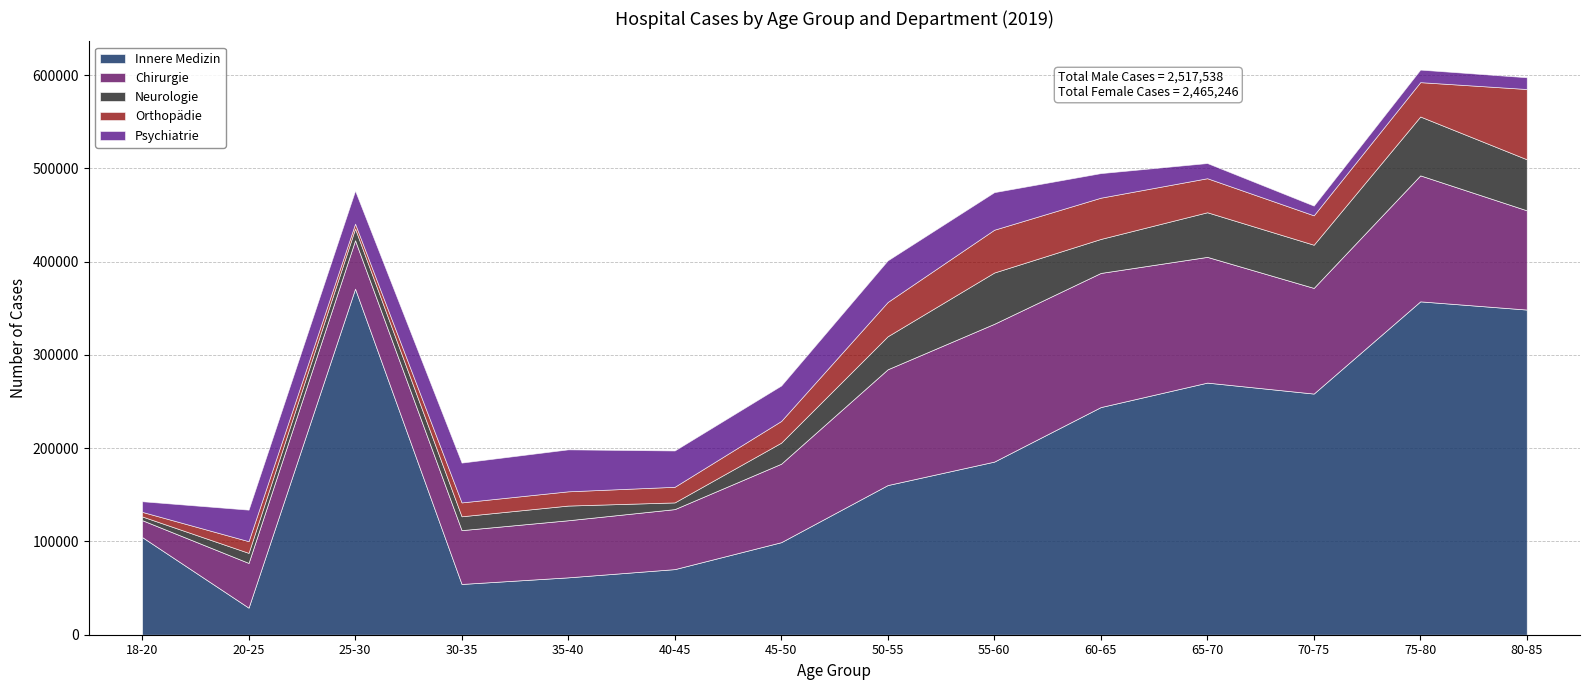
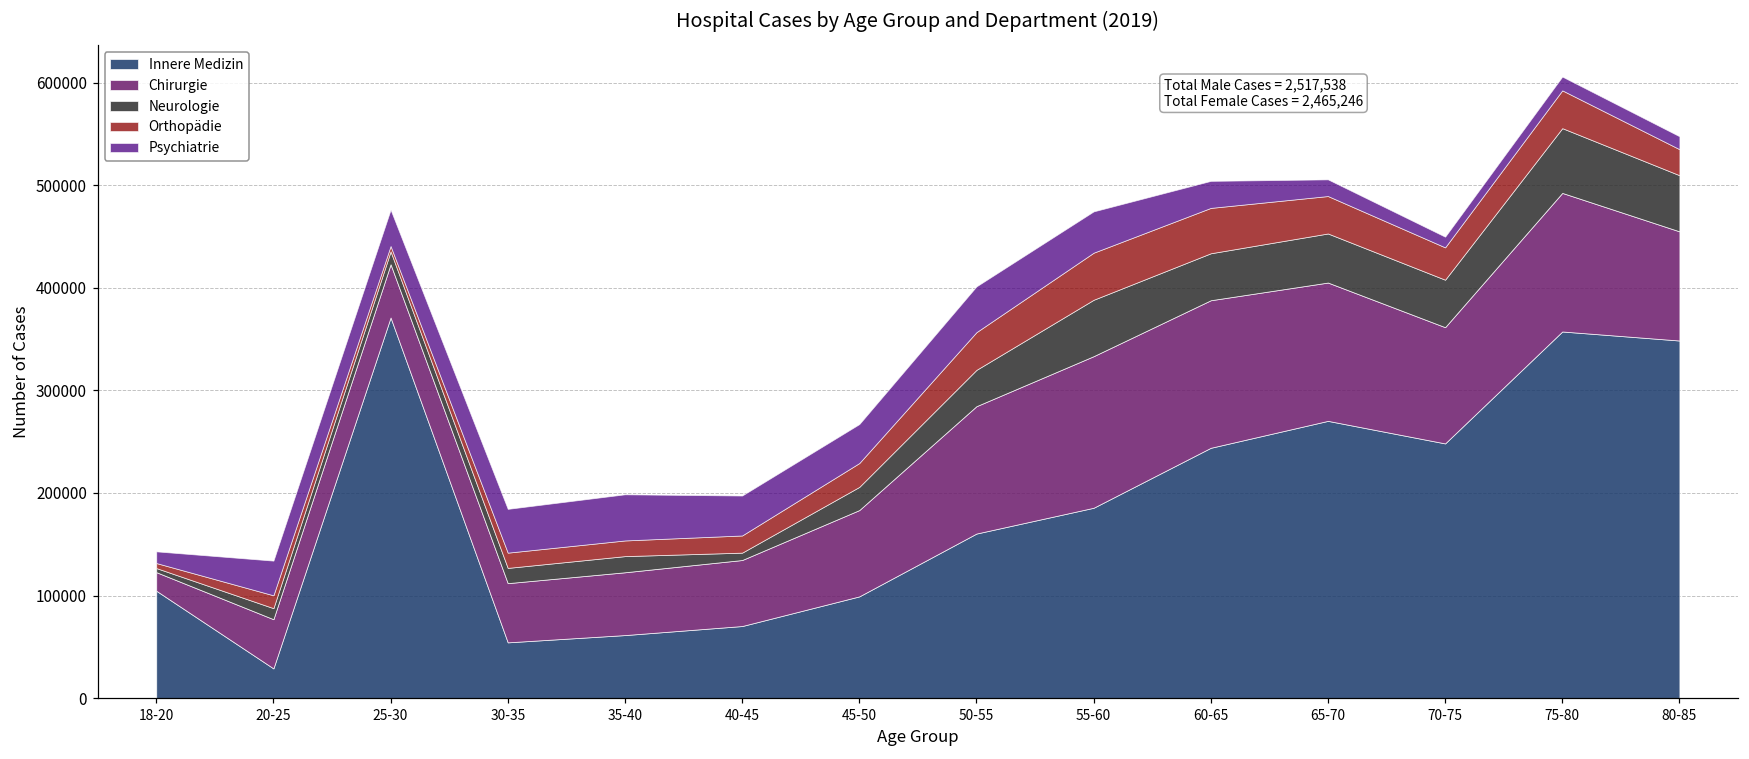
  {
    "Innere Medizin": {
      "18-20": 100000,
      "20-25": 30000,
      "25-30": 370000,
      "30-35": 50000,
      "35-40": 60000,
      "40-45": 70000,
      "45-50": 100000,
      "50-55": 160000,
      "55-60": 190000,
      "60-65": 240000,
      "65-70": 270000,
-     "70-75": 260000,
+     "70-75": 250000,
      "75-80": 360000,
      "80-85": 350000
    },
    "Neurologie": {
      "18-20": 0,
      "20-25": 10000,
      "25-30": 10000,
      "30-35": 10000,
      "35-40": 20000,
      "40-45": 10000,
      "45-50": 20000,
      "50-55": 40000,
      "55-60": 50000,
-     "60-65": 40000,
+     "60-65": 50000,
      "65-70": 50000,
      "70-75": 50000,
      "75-80": 60000,
      "80-85": 50000
    },
    "Orthopädie": {
      "18-20": 0,
      "20-25": 10000,
      "25-30": 10000,
      "30-35": 10000,
      "35-40": 20000,
      "40-45": 20000,
      "45-50": 20000,
      "50-55": 40000,
      "55-60": 50000,
      "60-65": 40000,
      "65-70": 40000,
      "70-75": 30000,
      "75-80": 40000,
-     "80-85": 80000
+     "80-85": 30000
    }
  }
